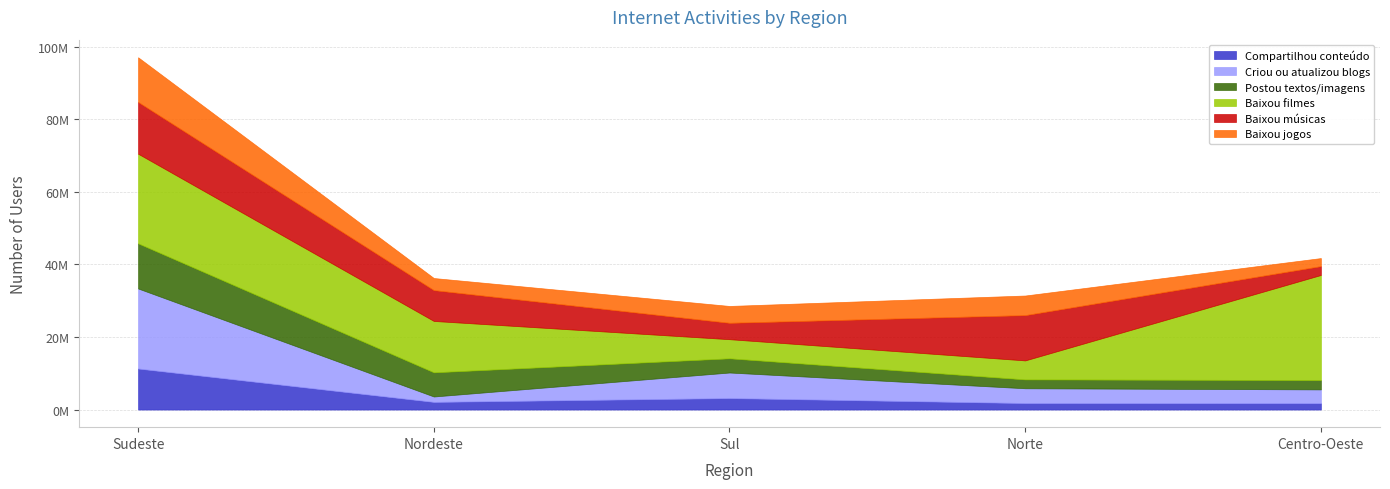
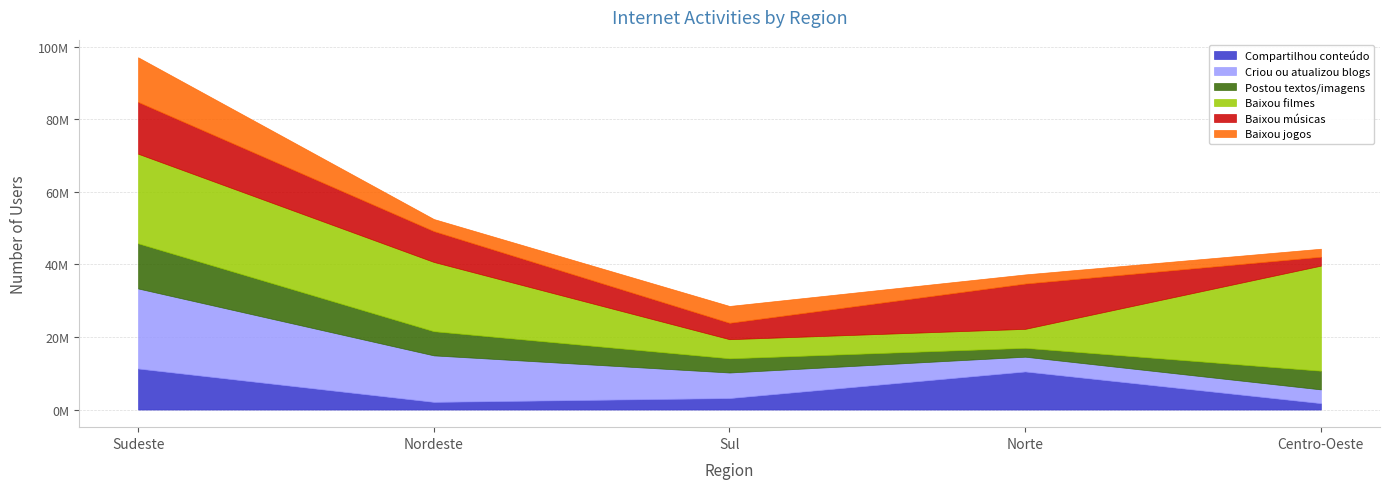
  {
    "Compartilhou conteúdo": {
      "Sudeste": 11000000,
      "Nordeste": 2000000,
      "Sul": 3000000,
-     "Norte": 2000000,
+     "Norte": 10000000,
      "Centro-Oeste": 2000000
    },
    "Criou ou atualizou blogs": {
      "Sudeste": 22000000,
-     "Nordeste": 1000000,
+     "Nordeste": 13000000,
      "Sul": 7000000,
      "Norte": 4000000,
      "Centro-Oeste": 4000000
    },
    "Postou textos/imagens": {
      "Sudeste": 12000000,
      "Nordeste": 7000000,
      "Sul": 4000000,
      "Norte": 2000000,
-     "Centro-Oeste": 3000000
+     "Centro-Oeste": 5000000
    },
    "Baixou filmes": {
      "Sudeste": 25000000,
-     "Nordeste": 14000000,
+     "Nordeste": 19000000,
      "Sul": 5000000,
      "Norte": 5000000,
      "Centro-Oeste": 29000000
    },
    "Baixou músicas": {
      "Sudeste": 14000000,
      "Nordeste": 8000000,
      "Sul": 5000000,
      "Norte": 12000000,
      "Centro-Oeste": 2000000
    },
    "Baixou jogos": {
      "Sudeste": 12000000,
      "Nordeste": 3000000,
      "Sul": 5000000,
-     "Norte": 5000000,
+     "Norte": 3000000,
      "Centro-Oeste": 2000000
    }
  }
